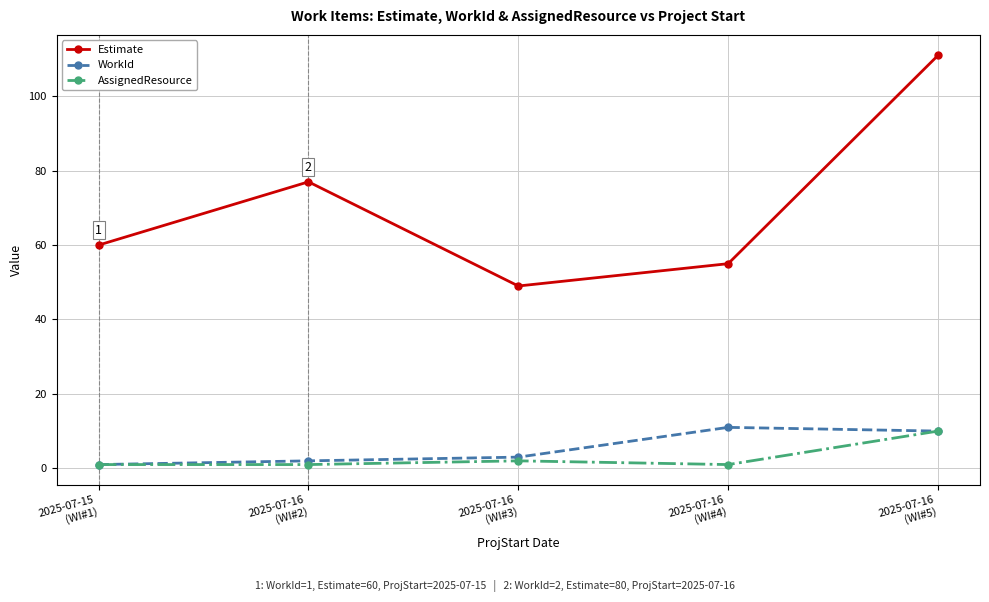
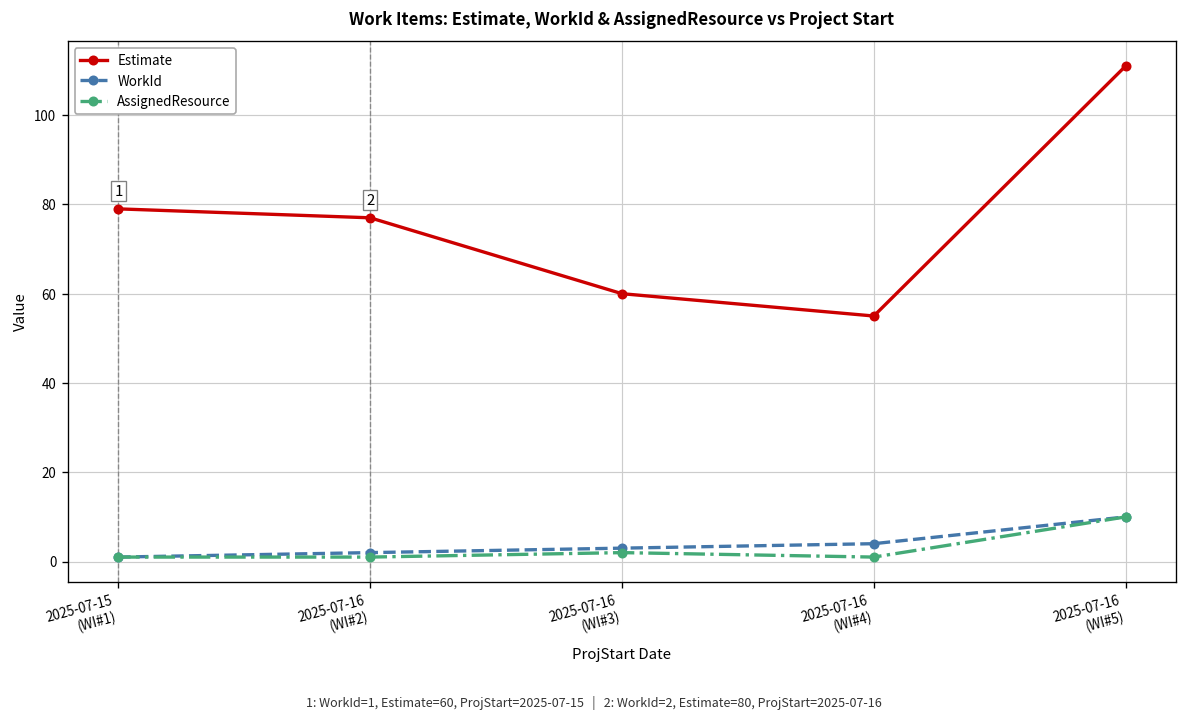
  {
    "Estimate": {
-     "2025-07-15 (WI#1)": 60,
-     "2025-07-16 (WI#3)": 49,
+     "2025-07-15 (WI#1)": 79,
+     "2025-07-16 (WI#3)": 60,
      "2025-07-16 (WI#4)": 55,
      "2025-07-16 (WI#5)": 111
    },
    "WorkId": {
      "2025-07-16 (WI#2)": 2,
      "2025-07-16 (WI#3)": 3,
-     "2025-07-16 (WI#4)": 11
+     "2025-07-16 (WI#4)": 4
    },
    "AssignedResource": {
      "2025-07-16 (WI#2)": 1,
      "2025-07-16 (WI#3)": 2,
      "2025-07-16 (WI#4)": 1
    }
  }
